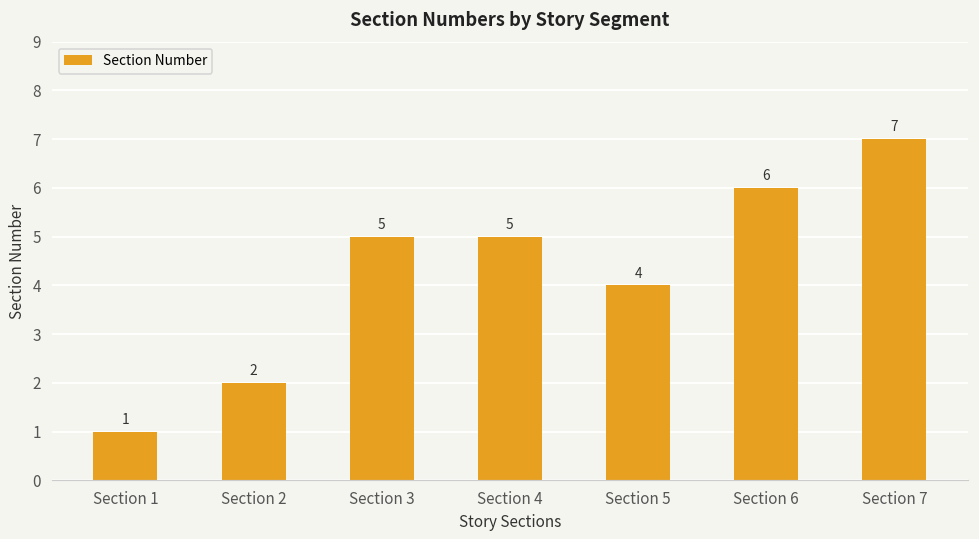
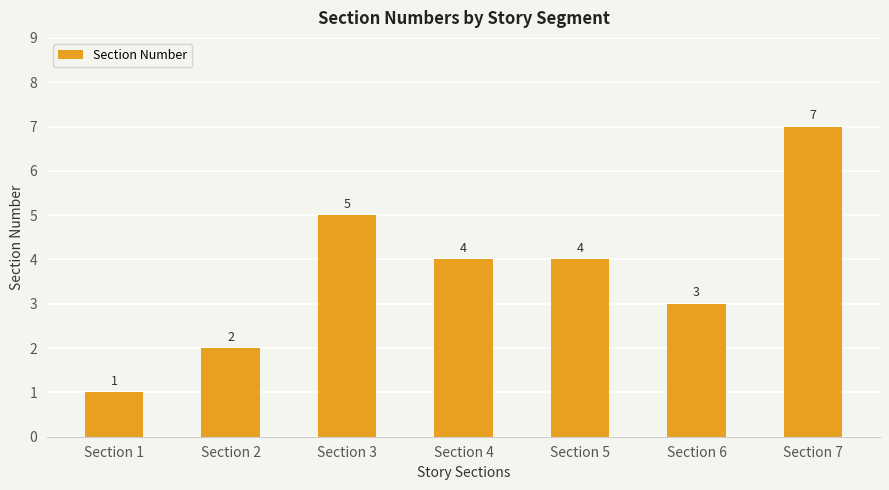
  {
    "Section 1": 1,
    "Section 2": 2,
    "Section 3": 5,
-   "Section 4": 5,
+   "Section 4": 4,
    "Section 5": 4,
-   "Section 6": 6,
+   "Section 6": 3,
    "Section 7": 7
  }
